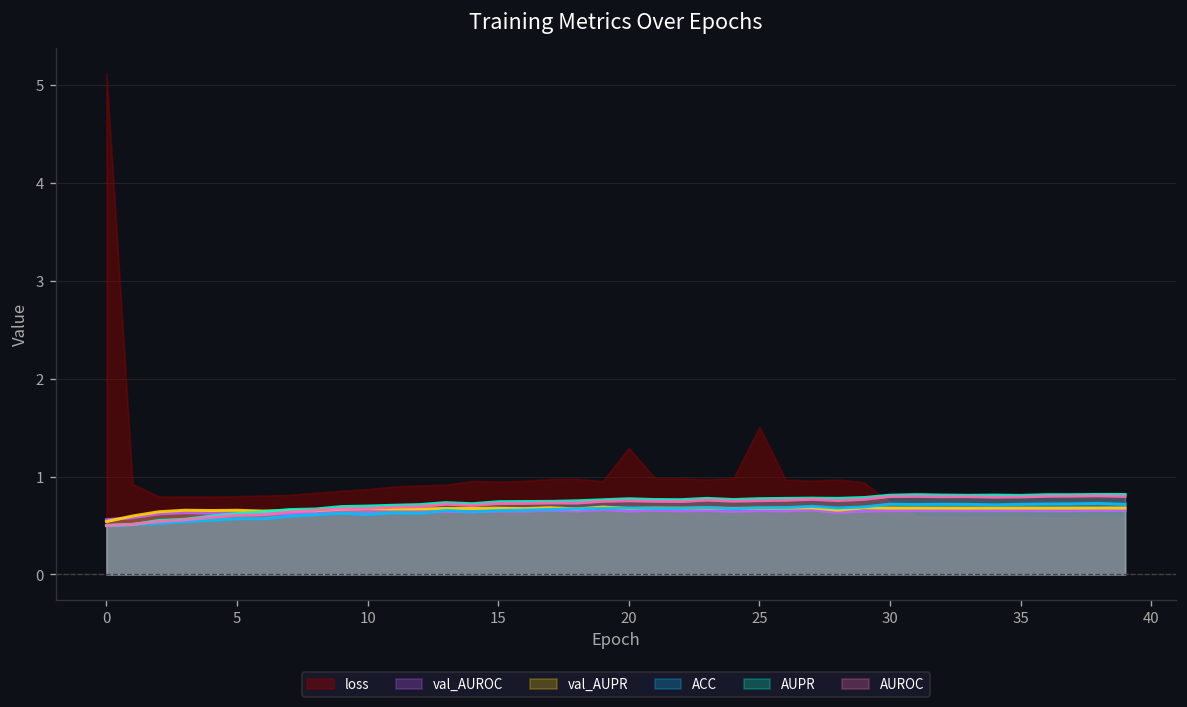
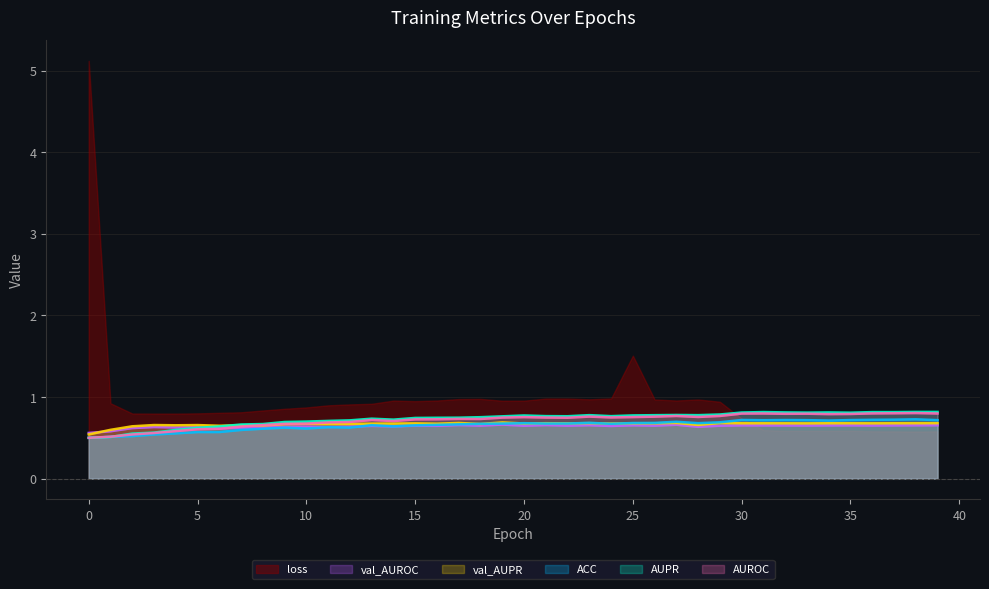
  {
    "loss": {
      "0": 5.1,
      "5": 0.8,
      "10": 0.9,
      "15": 0.9,
-     "20": 1.3,
+     "20": 1.0,
      "25": 1.5,
      "35": 0.6
    }
  }
